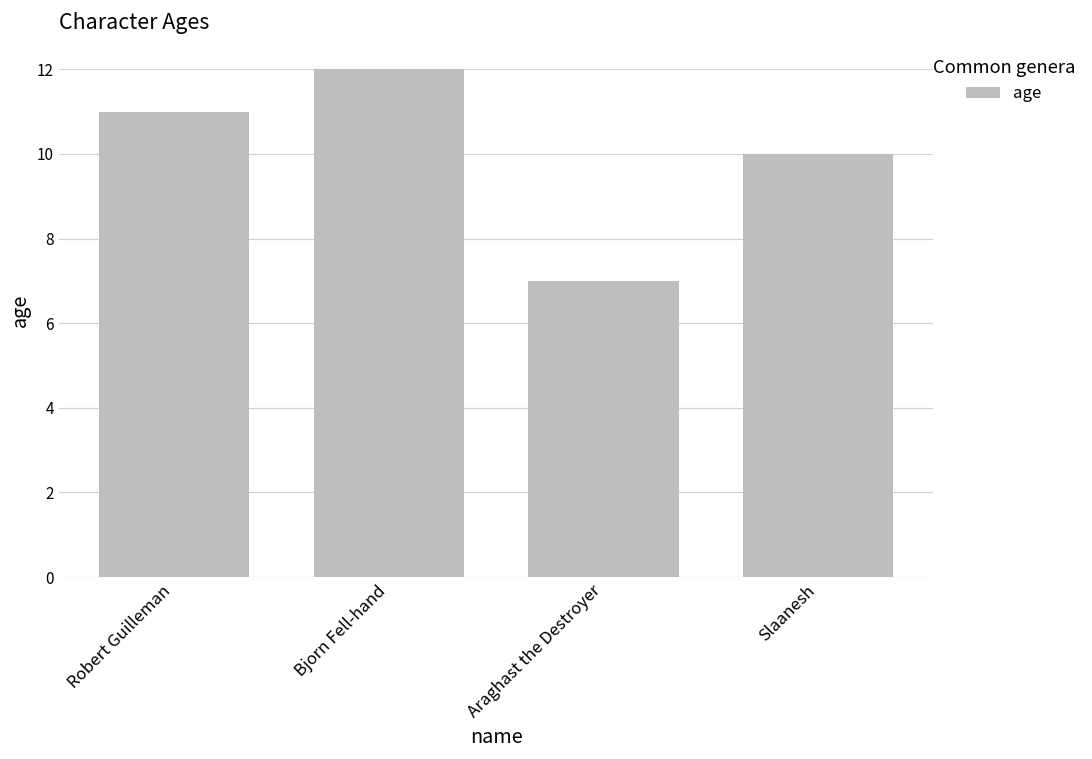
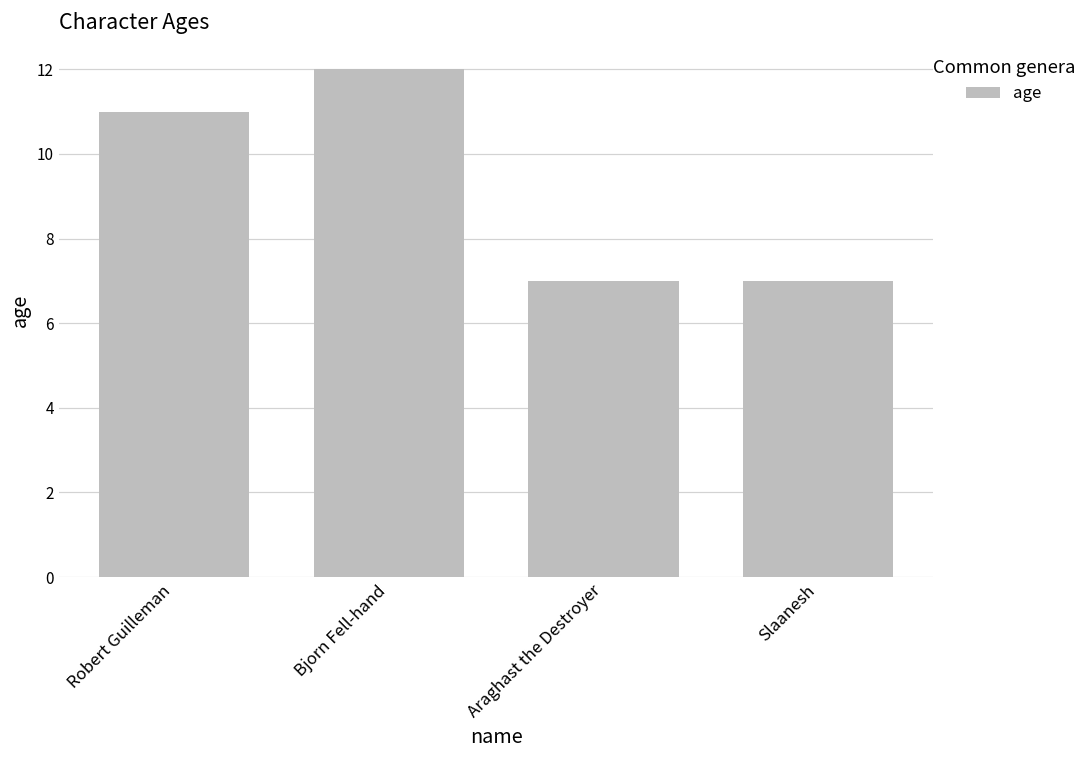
  {
    "Robert Guilleman": 11,
    "Bjorn Fell-hand": 12,
    "Araghast the Destroyer": 7,
-   "Slaanesh": 10
+   "Slaanesh": 7
  }
